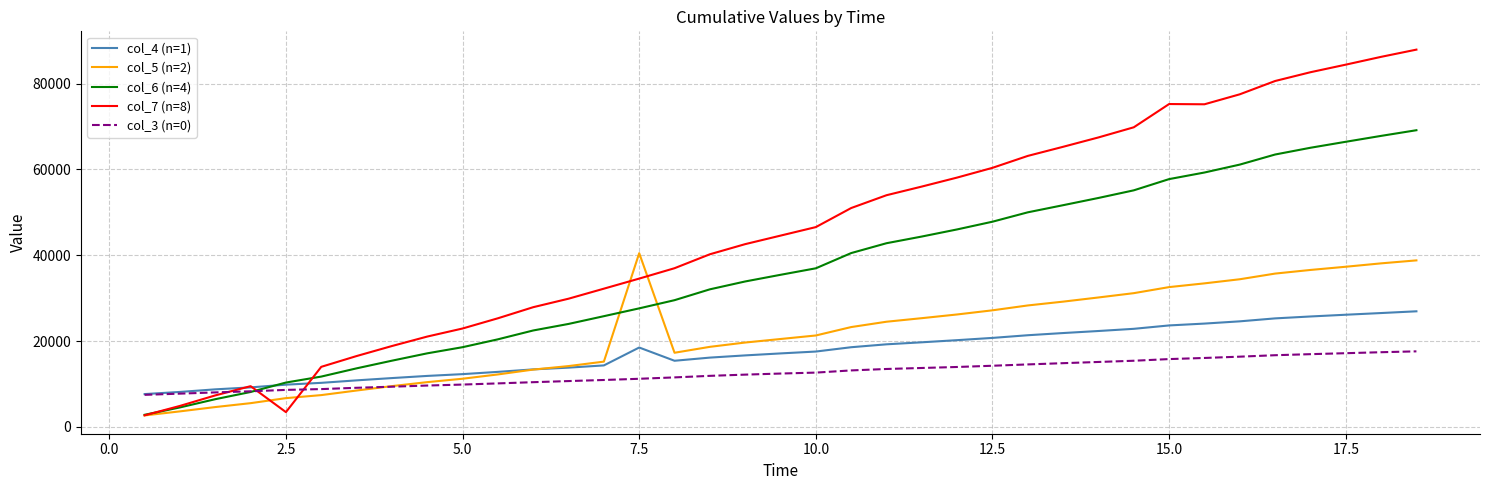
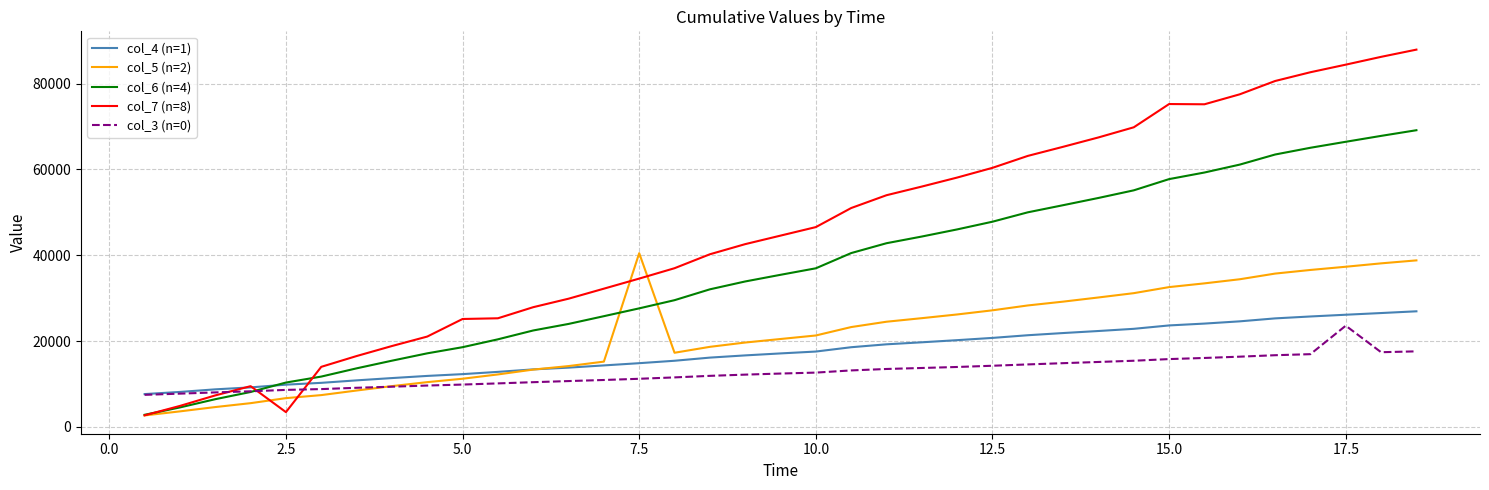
  {
    "col_4 (n=1)": {
      "5.0": 12000,
-     "7.5": 18000,
+     "7.5": 15000,
      "10.0": 18000,
      "12.5": 21000,
      "15.0": 24000,
      "17.5": 26000
    },
    "col_5 (n=2)": {
      "2.5": 7000,
      "5.0": 11000,
      "7.5": 40000,
      "10.0": 21000,
      "12.5": 27000,
      "15.0": 33000,
      "17.5": 37000
    },
    "col_6 (n=4)": {
      "5.0": 19000,
      "7.5": 28000,
      "10.0": 37000,
      "12.5": 48000,
      "15.0": 58000,
      "17.5": 66000
    },
    "col_7 (n=8)": {
      "2.5": 3000,
-     "5.0": 23000,
+     "5.0": 25000,
      "7.5": 35000,
      "10.0": 47000,
      "12.5": 60000,
      "15.0": 75000,
      "17.5": 84000
    },
    "col_3 (n=0)": {
      "2.5": 9000,
      "5.0": 10000,
      "7.5": 11000,
      "10.0": 13000,
      "12.5": 14000,
      "15.0": 16000,
-     "17.5": 17000
+     "17.5": 24000
    }
  }
